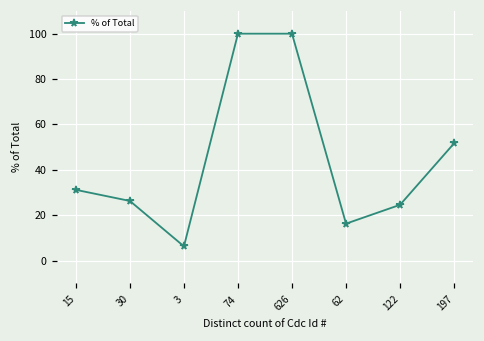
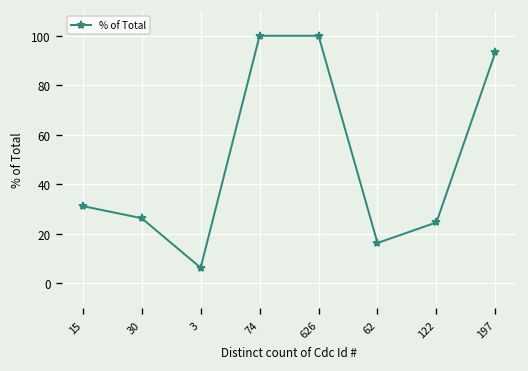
  {
    "15": 31,
    "30": 26,
    "3": 6,
    "74": 100,
    "626": 100,
    "62": 16,
    "122": 25,
-   "197": 52
+   "197": 93
  }
